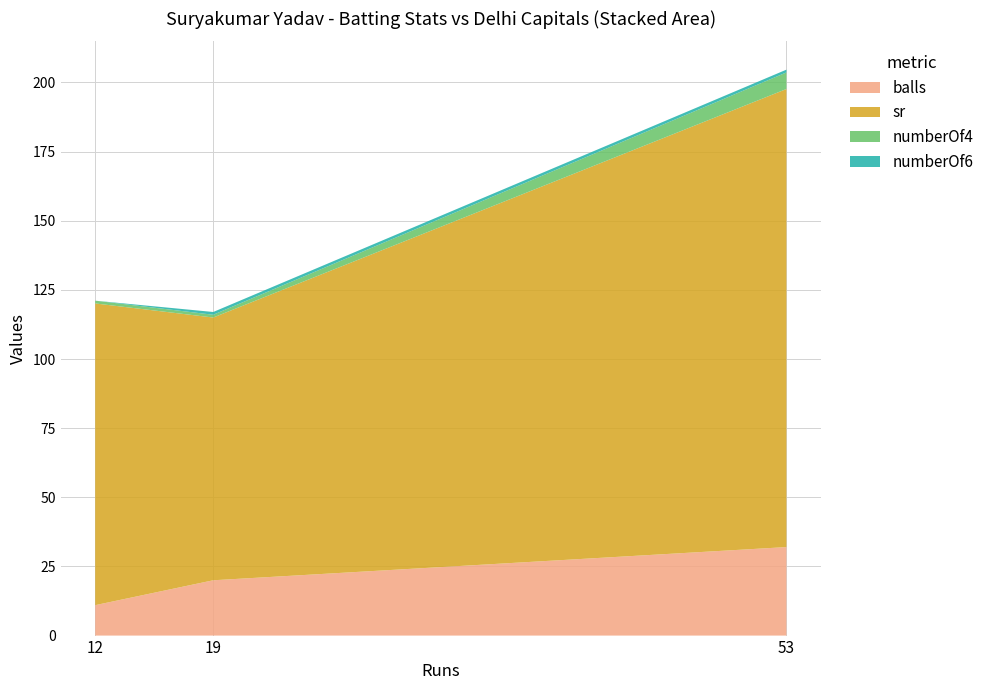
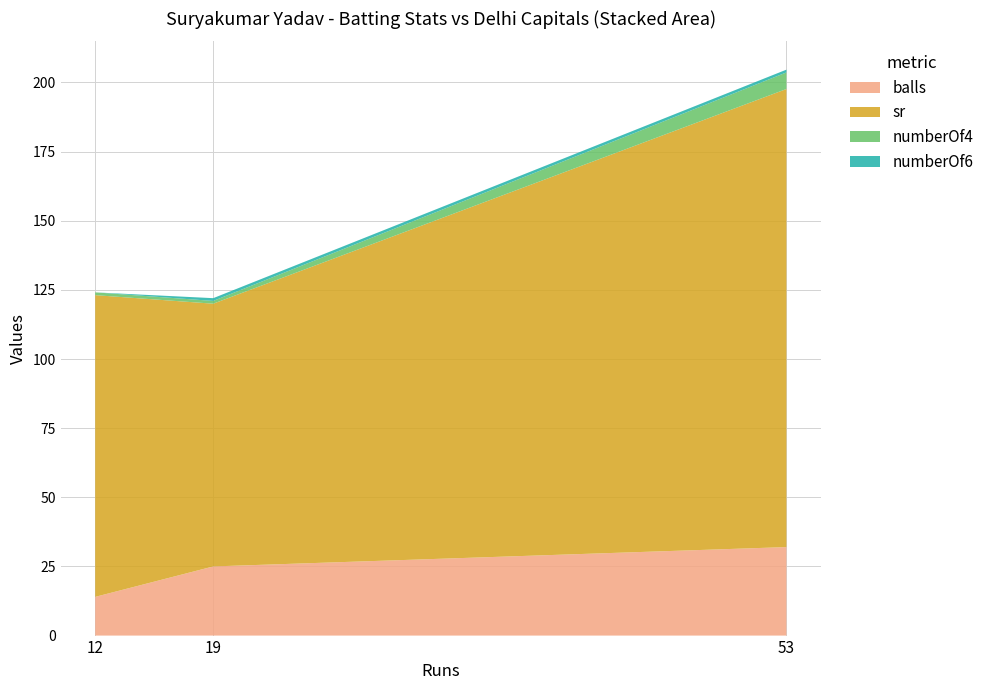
  {
    "balls": {
-     "12": 11,
-     "19": 20,
+     "12": 14,
+     "19": 25,
      "53": 32
    },
    "sr": {
      "12": 109,
      "19": 95,
      "53": 166
    },
    "numberOf4": {
      "19": 1,
      "53": 6
    },
    "numberOf6": {
      "19": 1,
      "53": 1
    }
  }
